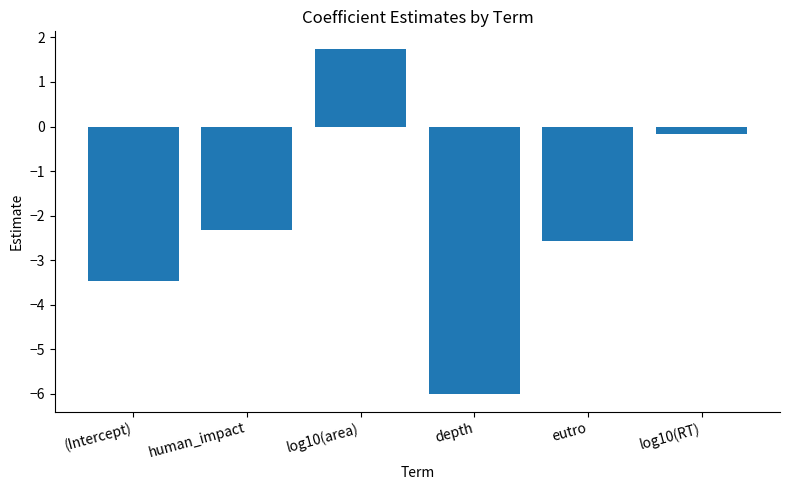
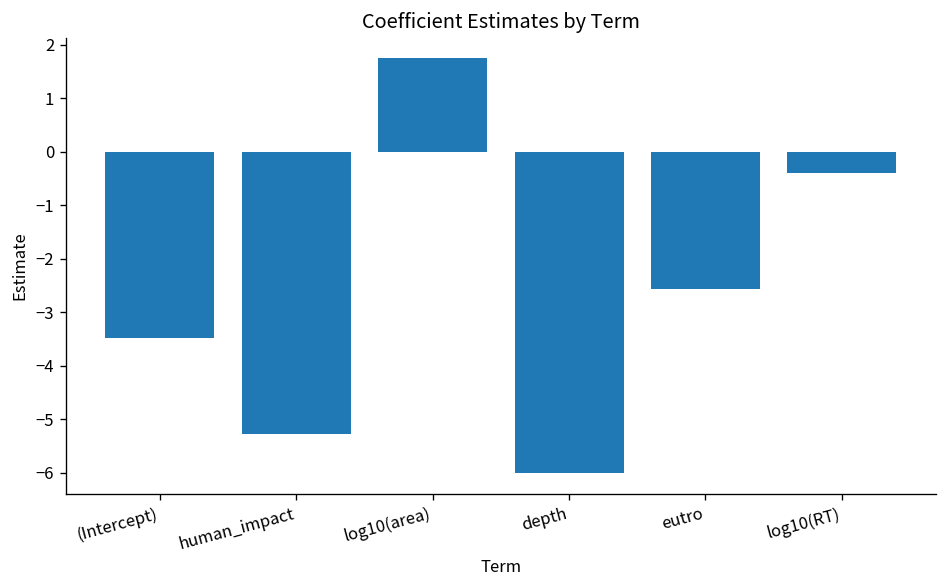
  {
    "(Intercept)": -3.5,
-   "human_impact": -2.3,
+   "human_impact": -5.3,
    "log10(area)": 1.7,
    "depth": -6.0,
    "eutro": -2.6,
-   "log10(RT)": -0.2
+   "log10(RT)": -0.4
  }
